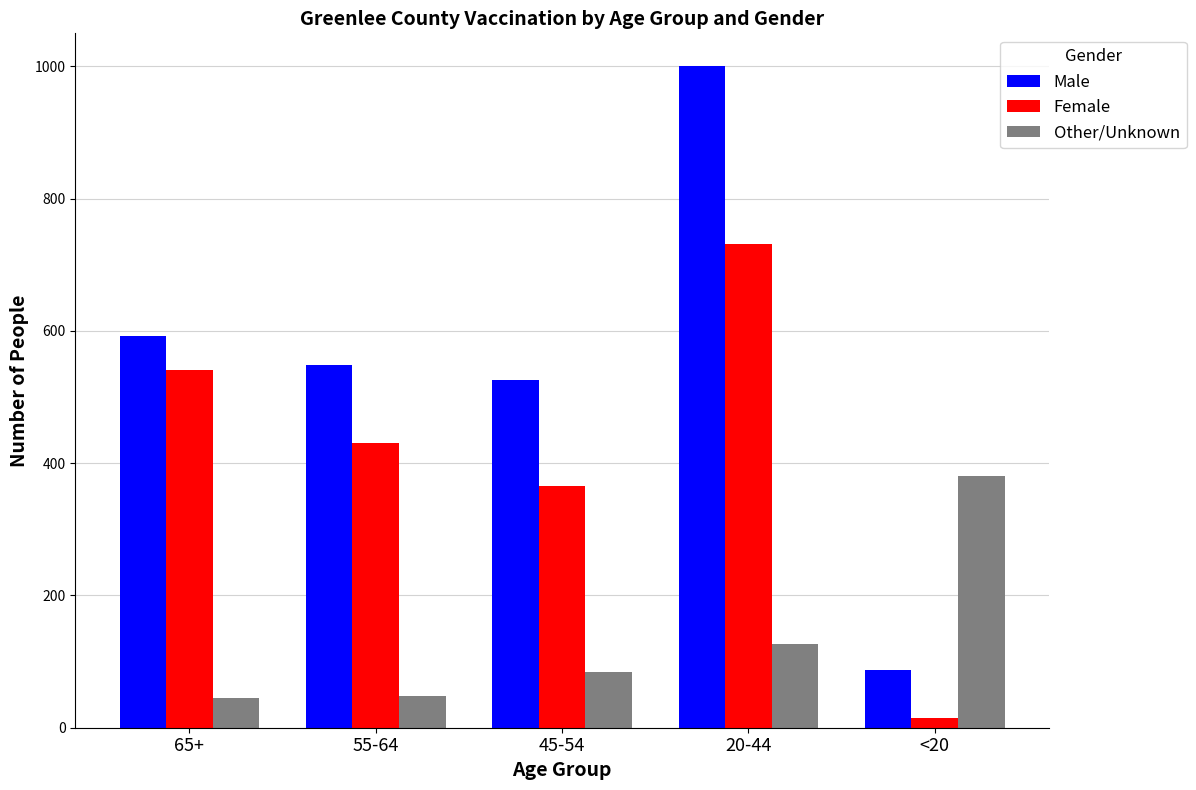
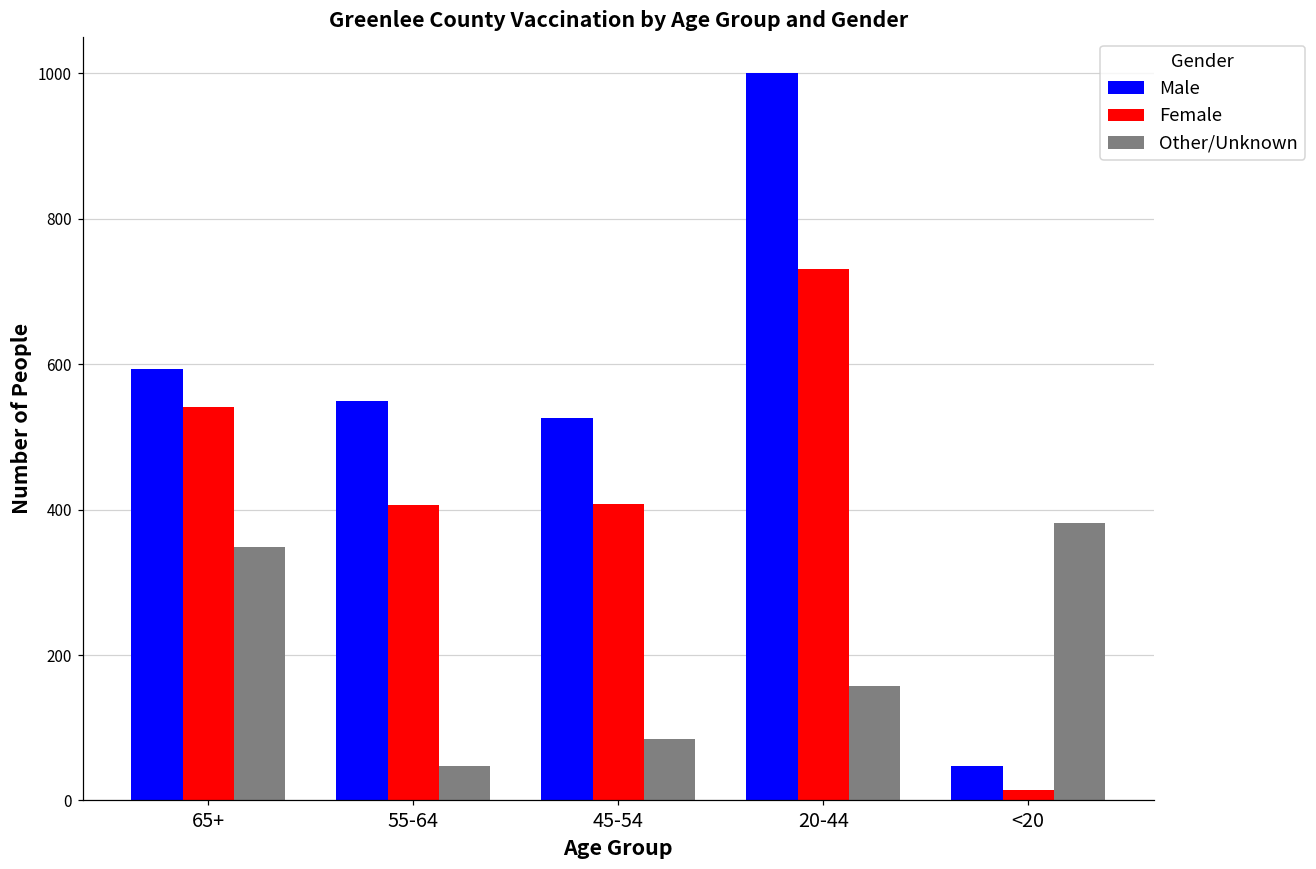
  {
    "Male": {
      "65+": 590,
      "55-64": 550,
      "45-54": 530,
      "20-44": 1000,
-     "<20": 90
+     "<20": 50
    },
    "Female": {
      "65+": 540,
-     "55-64": 430,
-     "45-54": 370,
+     "55-64": 410,
+     "45-54": 410,
      "20-44": 730,
      "<20": 10
    },
    "Other/Unknown": {
-     "65+": 50,
+     "65+": 350,
      "55-64": 50,
      "45-54": 80,
-     "20-44": 130,
+     "20-44": 160,
      "<20": 380
    }
  }
